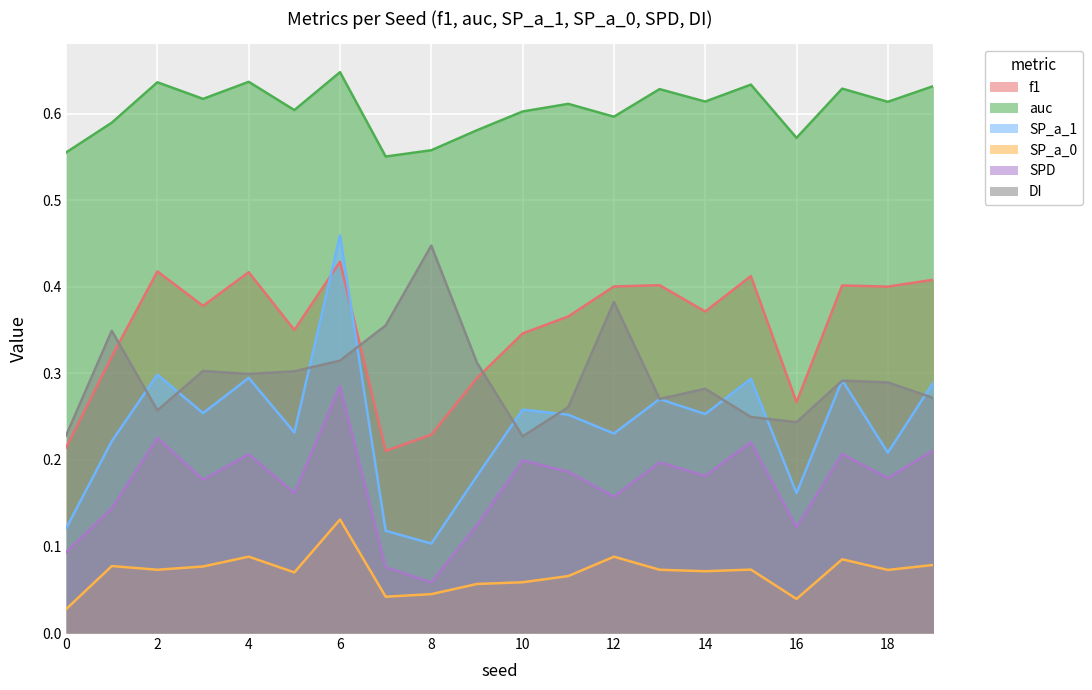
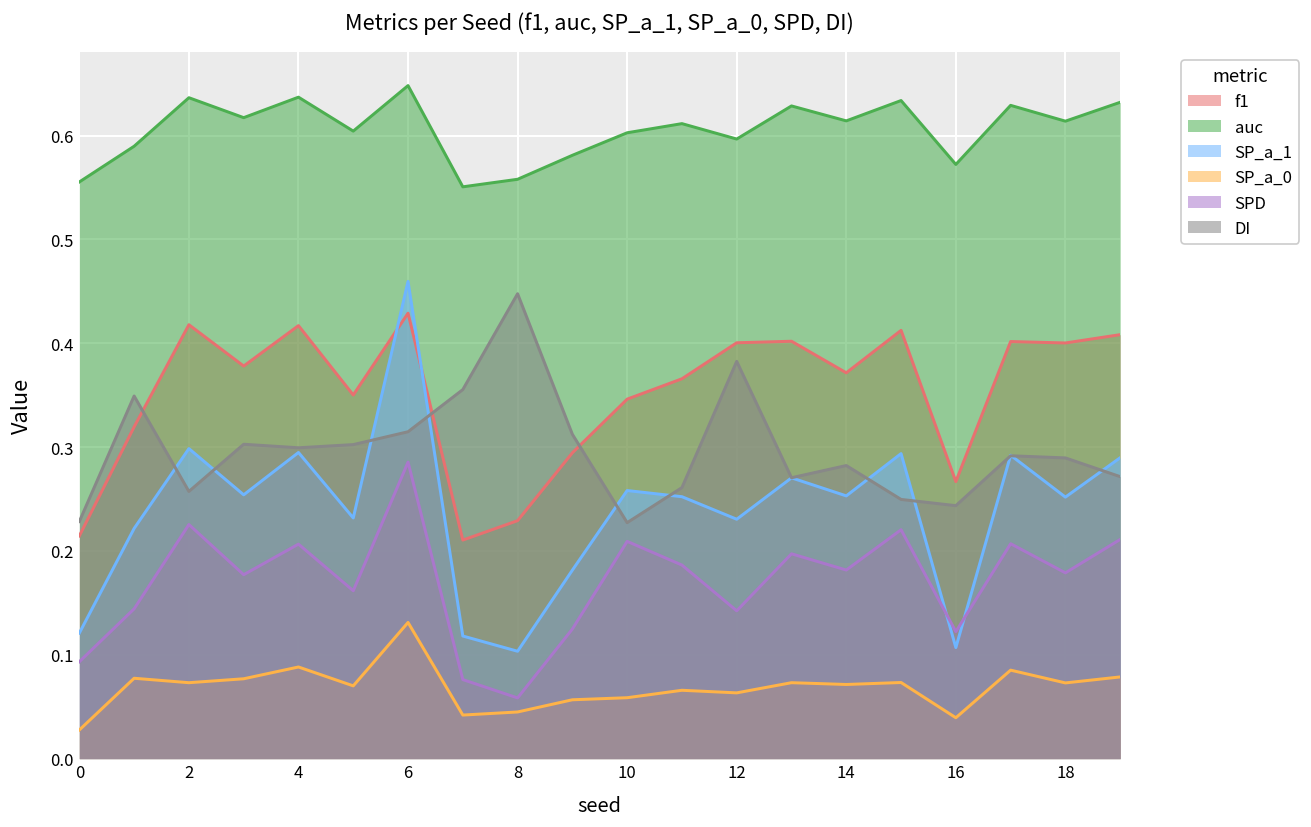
  {
    "f1": {
      "0": 0.21,
      "2": 0.42,
      "4": 0.42,
      "6": 0.43,
      "8": 0.23,
      "10": 0.35,
      "12": 0.40,
      "14": 0.37,
      "16": 0.27,
      "18": 0.40
    },
    "auc": {
      "0": 0.56,
      "2": 0.64,
      "4": 0.64,
      "6": 0.65,
      "8": 0.56,
      "10": 0.60,
      "12": 0.60,
      "14": 0.61,
      "16": 0.57,
      "18": 0.61
    },
    "SP_a_1": {
      "0": 0.12,
      "2": 0.30,
      "4": 0.29,
      "6": 0.46,
      "8": 0.10,
      "10": 0.26,
      "12": 0.23,
      "14": 0.25,
-     "16": 0.16,
-     "18": 0.21
+     "16": 0.11,
+     "18": 0.25
    },
    "SP_a_0": {
      "0": 0.03,
      "2": 0.07,
      "4": 0.09,
      "6": 0.13,
      "8": 0.04,
      "10": 0.06,
-     "12": 0.09,
+     "12": 0.06,
      "14": 0.07,
      "16": 0.04,
      "18": 0.07
    },
    "SPD": {
      "0": 0.09,
      "2": 0.23,
      "4": 0.21,
      "6": 0.29,
      "8": 0.06,
-     "10": 0.20,
-     "12": 0.16,
+     "10": 0.21,
+     "12": 0.14,
      "14": 0.18,
      "16": 0.12,
      "18": 0.18
    },
    "DI": {
      "0": 0.23,
      "2": 0.26,
      "4": 0.30,
      "6": 0.31,
      "8": 0.45,
      "10": 0.23,
      "12": 0.38,
      "14": 0.28,
      "16": 0.24,
      "18": 0.29
    }
  }
